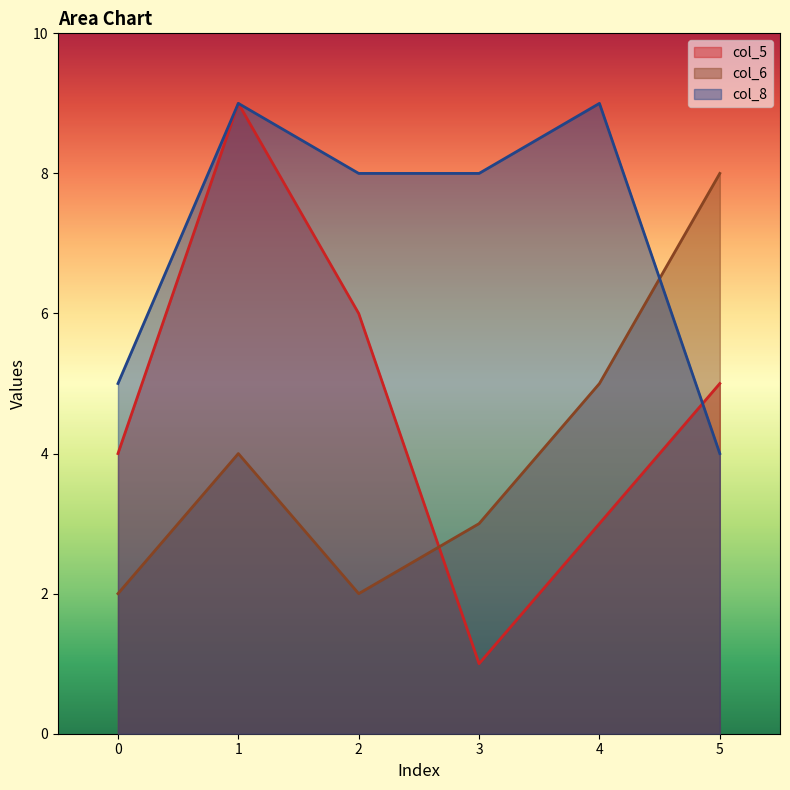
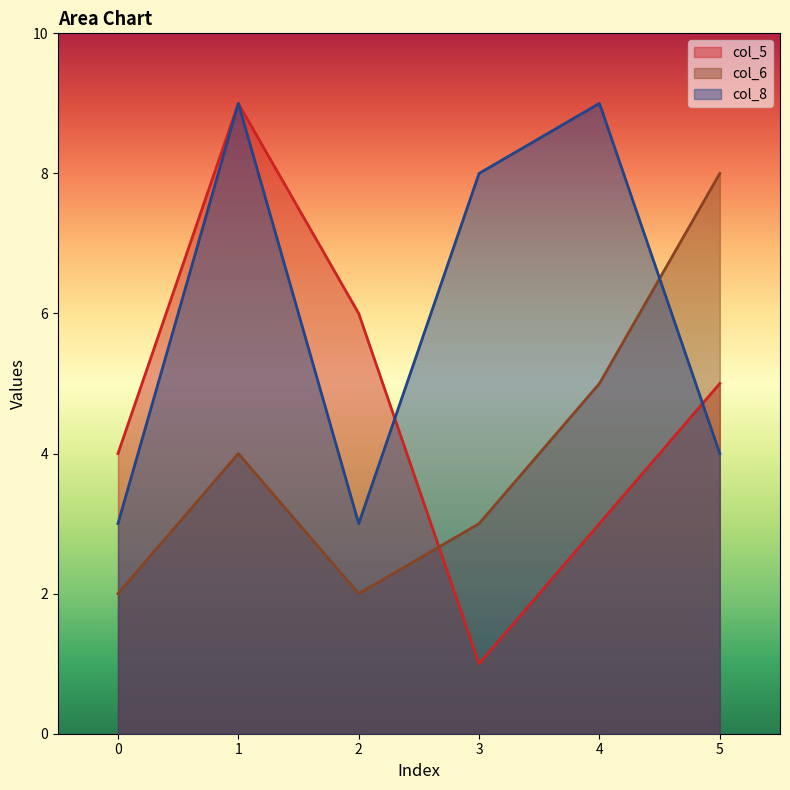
  {
    "col_8": {
-     "0": 5,
-     "2": 8,
+     "0": 3,
+     "2": 3,
      "3": 8,
      "4": 9,
      "5": 4
    }
  }
